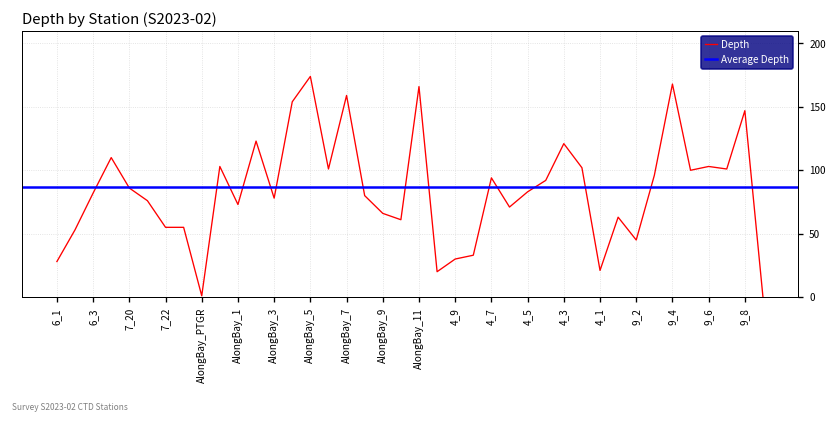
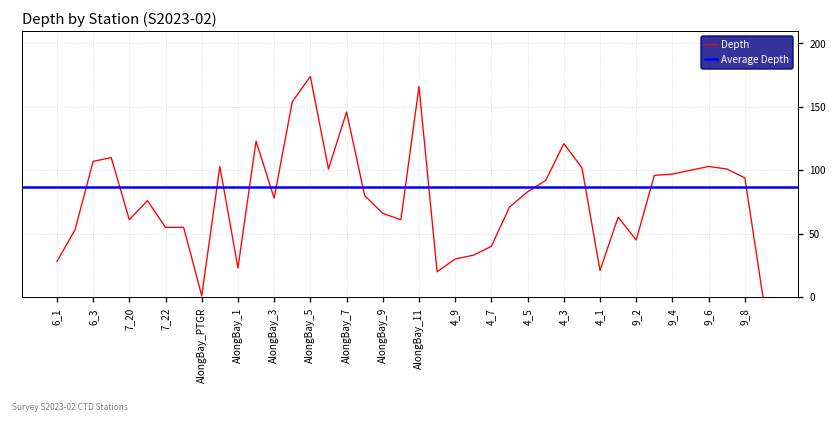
  {
    "6_1": 28,
-   "6_3": 82,
-   "7_20": 86,
+   "6_3": 107,
+   "7_20": 61,
    "7_22": 55,
    "AlongBay_PTGR": 1,
-   "AlongBay_1": 73,
+   "AlongBay_1": 23,
    "AlongBay_3": 78,
    "AlongBay_5": 174,
-   "AlongBay_7": 159,
+   "AlongBay_7": 146,
    "AlongBay_9": 66,
    "AlongBay_11": 166,
    "4_9": 30,
-   "4_7": 94,
+   "4_7": 40,
    "4_5": 83,
    "4_3": 121,
    "4_1": 21,
    "9_2": 45,
-   "9_4": 168,
+   "9_4": 97,
    "9_6": 103,
-   "9_8": 147
+   "9_8": 94
  }
